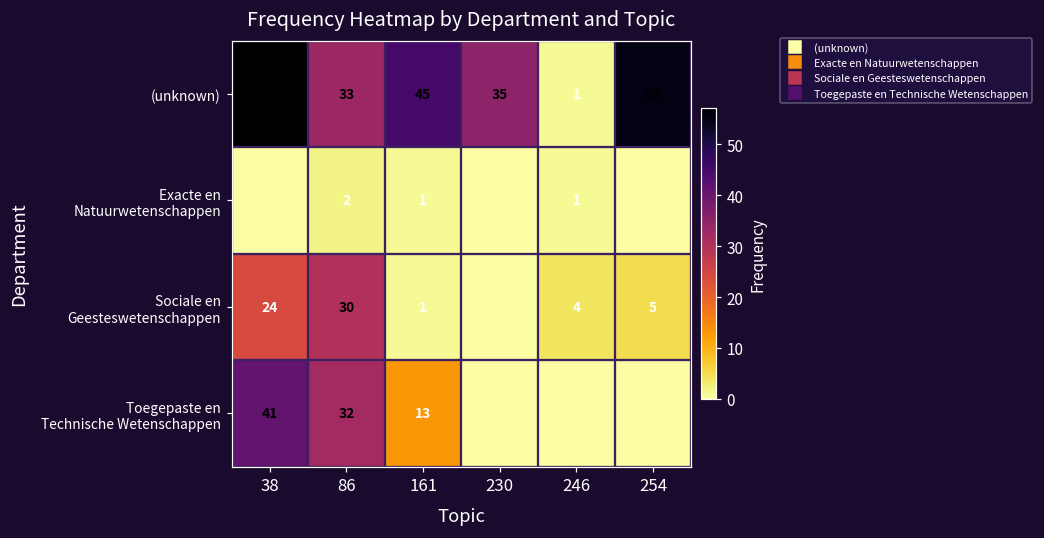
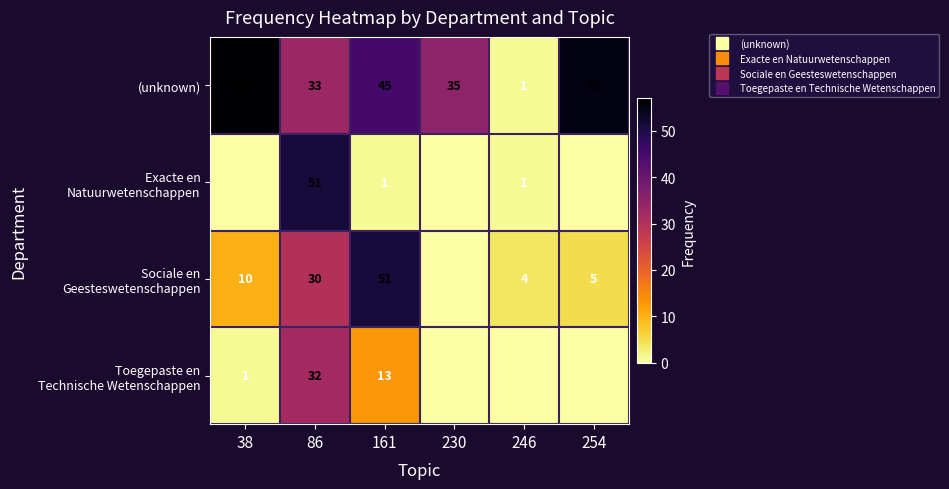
  {
    "(unknown)": {
      "86": 33,
      "161": 45,
      "230": 35,
      "246": 1
    },
    "Exacte en Natuurwetenschappen": {
-     "86": 2,
+     "86": 51,
      "161": 1,
      "246": 1
    },
    "Sociale en Geesteswetenschappen": {
-     "38": 24,
+     "38": 10,
      "86": 30,
-     "161": 1,
+     "161": 51,
      "246": 4,
      "254": 5
    },
    "Toegepaste en Technische Wetenschappen": {
-     "38": 41,
+     "38": 1,
      "86": 32,
      "161": 13
    }
  }
